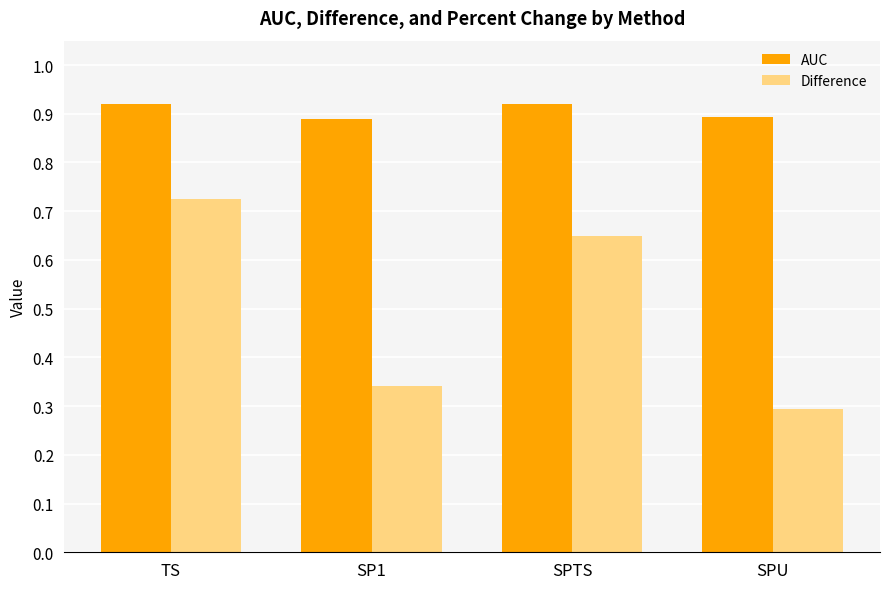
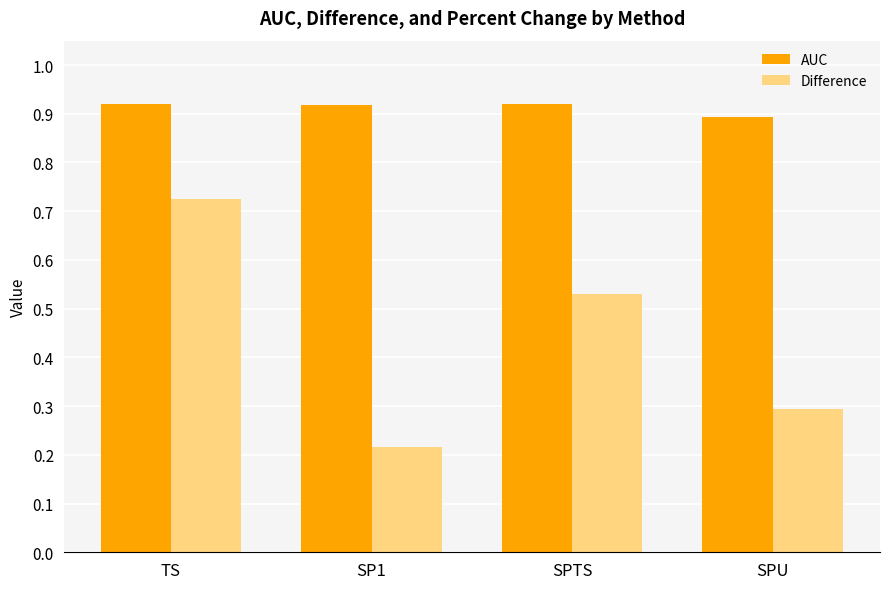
  {
    "AUC": {
      "TS": 0.92,
-     "SP1": 0.89,
+     "SP1": 0.92,
      "SPTS": 0.92,
      "SPU": 0.89
    },
    "Difference": {
      "TS": 0.73,
-     "SP1": 0.34,
-     "SPTS": 0.65,
+     "SP1": 0.22,
+     "SPTS": 0.53,
      "SPU": 0.29
    }
  }
